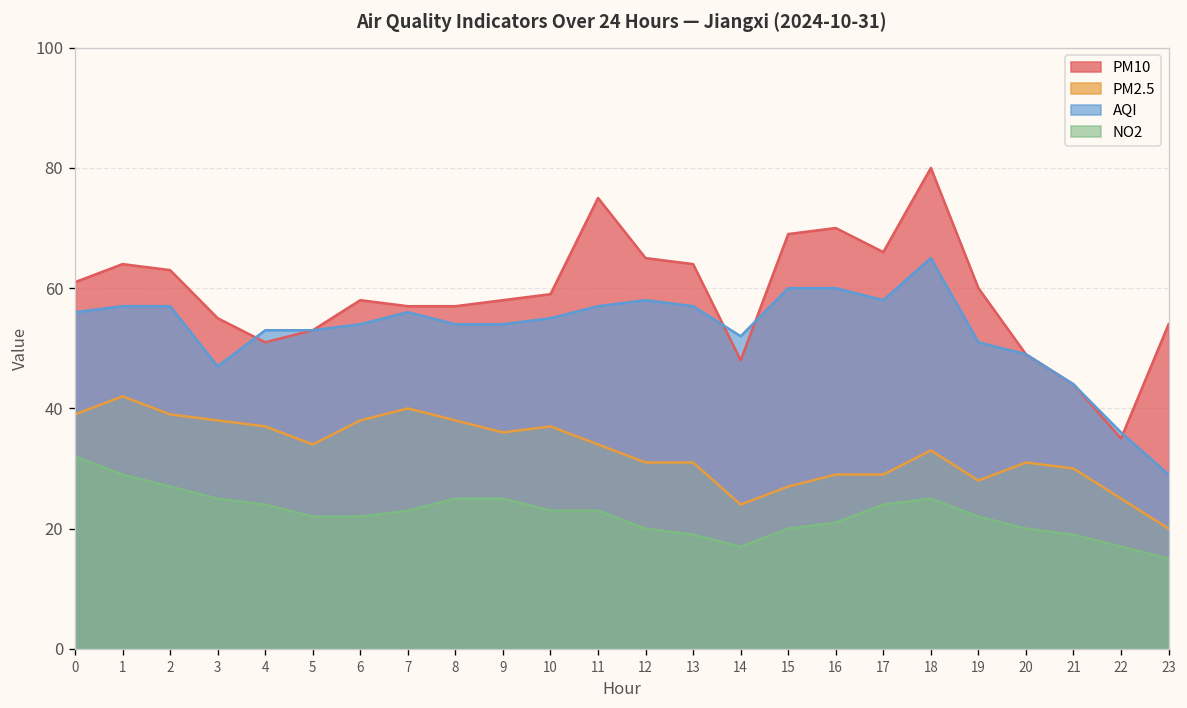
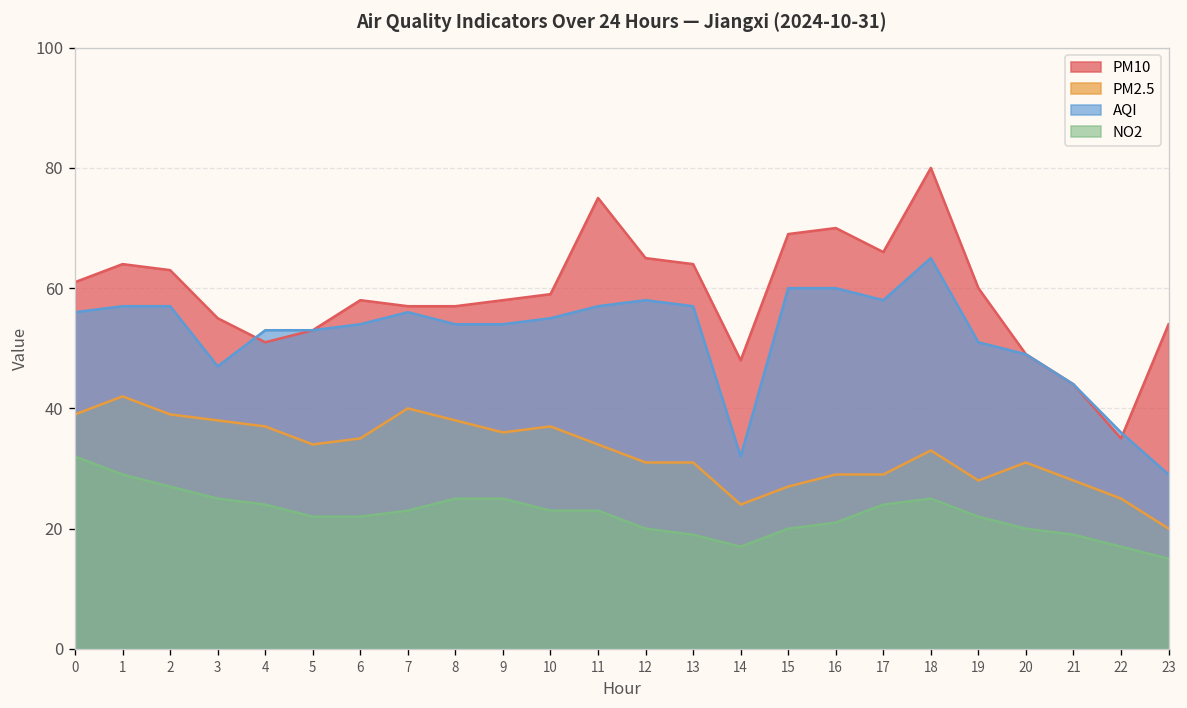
  {
    "PM10": {
      "0": 61,
      "1": 64,
      "2": 63,
      "3": 55,
      "4": 51,
      "6": 58,
      "7": 57,
      "8": 57,
      "9": 58,
      "10": 59,
      "11": 75,
      "12": 65,
      "13": 64,
      "14": 48,
      "15": 69,
      "16": 70,
      "17": 66,
      "18": 80,
      "19": 60,
      "22": 35,
      "23": 54
    },
    "PM2.5": {
      "0": 39,
      "1": 42,
      "2": 39,
      "3": 38,
      "4": 37,
      "5": 34,
-     "6": 38,
+     "6": 35,
      "7": 40,
      "8": 38,
      "9": 36,
      "10": 37,
      "11": 34,
      "12": 31,
      "13": 31,
      "14": 24,
      "15": 27,
      "16": 29,
      "17": 29,
      "18": 33,
      "19": 28,
      "20": 31,
-     "21": 30,
+     "21": 28,
      "22": 25,
      "23": 20
    },
    "AQI": {
      "0": 56,
      "1": 57,
      "2": 57,
      "3": 47,
      "4": 53,
      "6": 54,
      "7": 56,
      "8": 54,
      "9": 54,
      "10": 55,
      "11": 57,
      "12": 58,
      "13": 57,
-     "14": 52,
+     "14": 32,
      "15": 60,
      "16": 60,
      "17": 58,
      "18": 65,
      "19": 51,
      "22": 36,
      "23": 29
    },
    "NO2": {
      "0": 32,
      "1": 29,
      "2": 27,
      "3": 25,
      "4": 24,
      "5": 22,
      "6": 22,
      "7": 23,
      "8": 25,
      "9": 25,
      "10": 23,
      "11": 23,
      "12": 20,
      "13": 19,
      "14": 17,
      "15": 20,
      "16": 21,
      "17": 24,
      "18": 25,
      "19": 22,
      "20": 20,
      "21": 19,
      "22": 17,
      "23": 15
    }
  }
